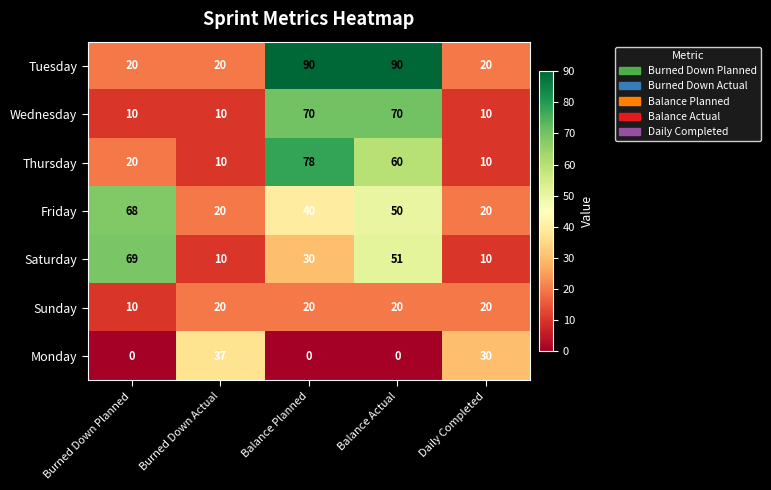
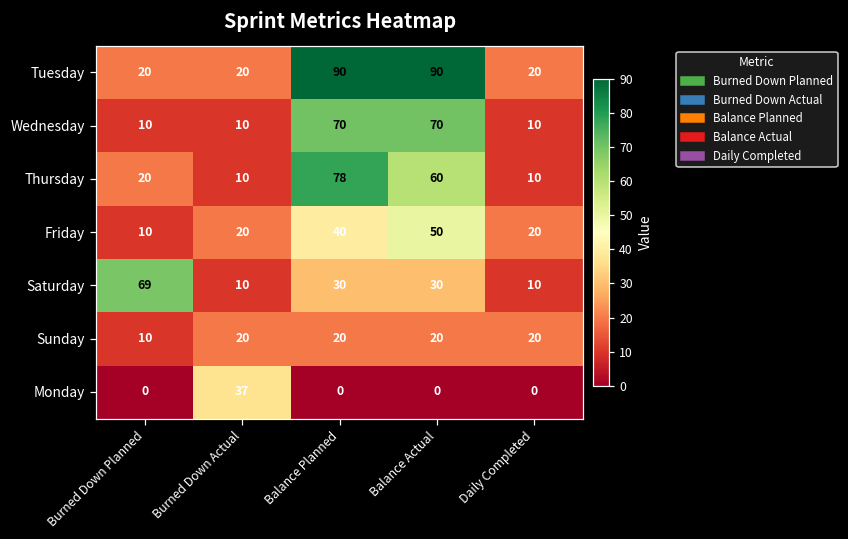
  {
    "Tuesday": {
      "Burned Down Planned": 20,
      "Burned Down Actual": 20,
      "Balance Planned": 90,
      "Balance Actual": 90,
      "Daily Completed": 20
    },
    "Wednesday": {
      "Burned Down Planned": 10,
      "Burned Down Actual": 10,
      "Balance Planned": 70,
      "Balance Actual": 70,
      "Daily Completed": 10
    },
    "Thursday": {
      "Burned Down Planned": 20,
      "Burned Down Actual": 10,
      "Balance Planned": 78,
      "Balance Actual": 60,
      "Daily Completed": 10
    },
    "Friday": {
-     "Burned Down Planned": 68,
+     "Burned Down Planned": 10,
      "Burned Down Actual": 20,
      "Balance Planned": 40,
      "Balance Actual": 50,
      "Daily Completed": 20
    },
    "Saturday": {
      "Burned Down Planned": 69,
      "Burned Down Actual": 10,
      "Balance Planned": 30,
-     "Balance Actual": 51,
+     "Balance Actual": 30,
      "Daily Completed": 10
    },
    "Sunday": {
      "Burned Down Planned": 10,
      "Burned Down Actual": 20,
      "Balance Planned": 20,
      "Balance Actual": 20,
      "Daily Completed": 20
    },
    "Monday": {
      "Burned Down Planned": 0,
      "Burned Down Actual": 37,
      "Balance Planned": 0,
      "Balance Actual": 0,
-     "Daily Completed": 30
+     "Daily Completed": 0
    }
  }
